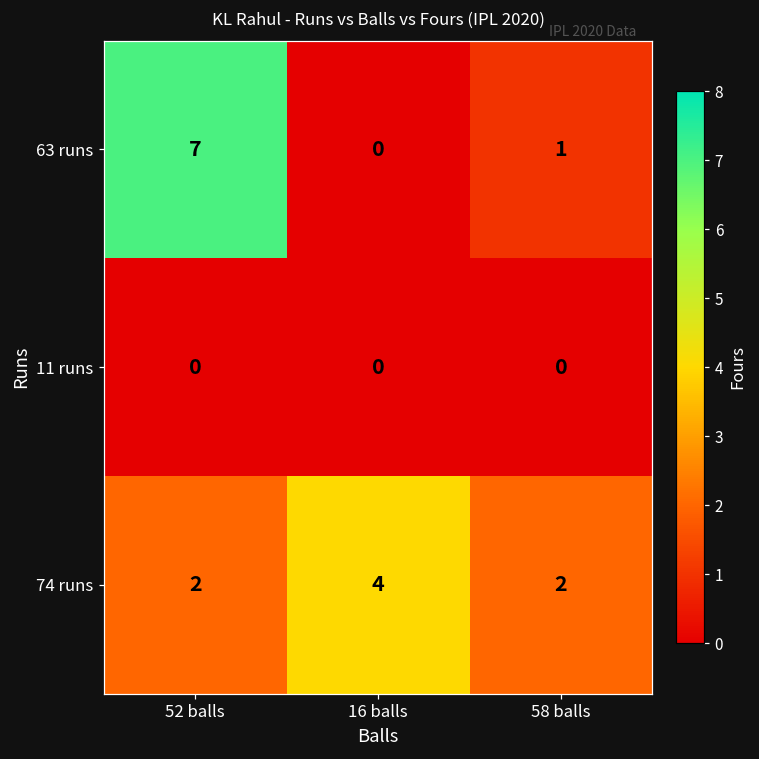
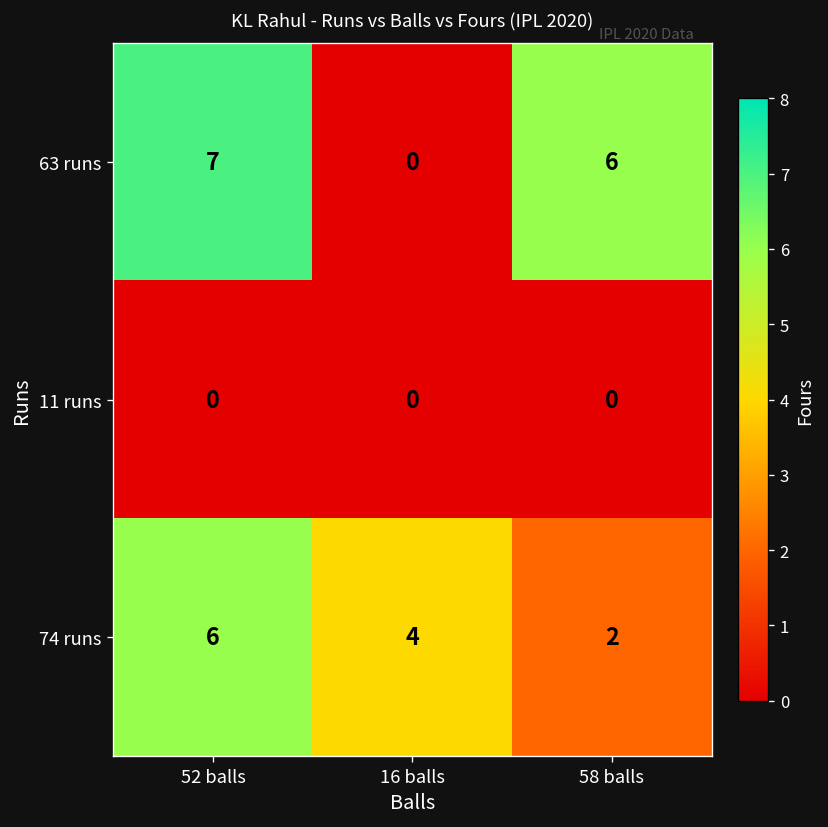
  {
    "63 runs": {
      "52 balls": 7,
      "16 balls": 0,
-     "58 balls": 1
+     "58 balls": 6
    },
    "11 runs": {
      "52 balls": 0,
      "16 balls": 0,
      "58 balls": 0
    },
    "74 runs": {
-     "52 balls": 2,
+     "52 balls": 6,
      "16 balls": 4,
      "58 balls": 2
    }
  }
